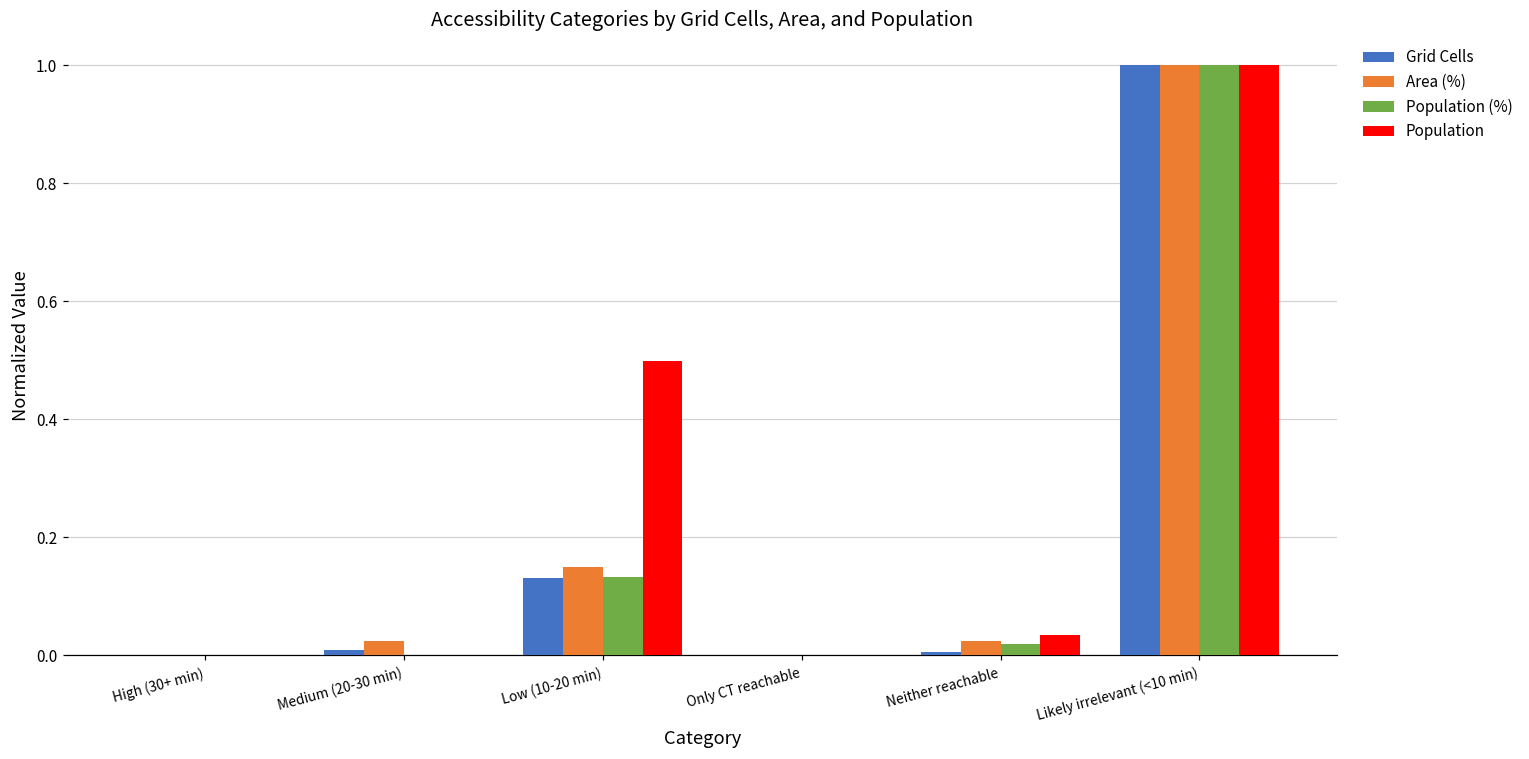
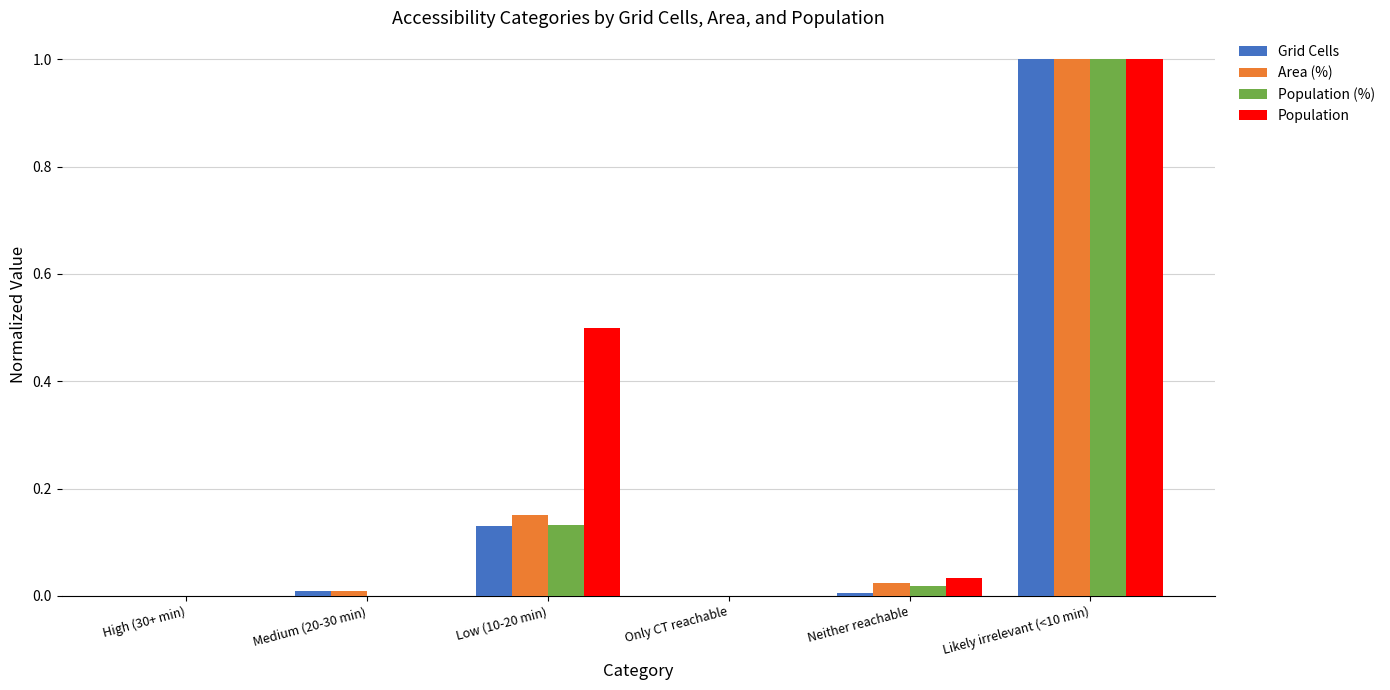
  {
    "Grid Cells": {
      "High (30+ min)": 0.00,
      "Medium (20-30 min)": 0.01,
      "Low (10-20 min)": 0.13,
      "Neither reachable": 0.01,
      "Likely irrelevant (<10 min)": 1.00
    },
    "Area (%)": {
      "High (30+ min)": 0.00,
-     "Medium (20-30 min)": 0.03,
+     "Medium (20-30 min)": 0.01,
      "Low (10-20 min)": 0.15,
      "Only CT reachable": 0.00,
      "Neither reachable": 0.02,
      "Likely irrelevant (<10 min)": 1.00
    },
    "Population (%)": {
      "High (30+ min)": 0.00,
      "Medium (20-30 min)": 0.00,
      "Low (10-20 min)": 0.13,
      "Only CT reachable": 0.00,
      "Neither reachable": 0.02,
      "Likely irrelevant (<10 min)": 1.00
    },
    "Population": {
      "High (30+ min)": 0.00,
      "Low (10-20 min)": 0.50,
      "Neither reachable": 0.03,
      "Likely irrelevant (<10 min)": 1.00
    }
  }
